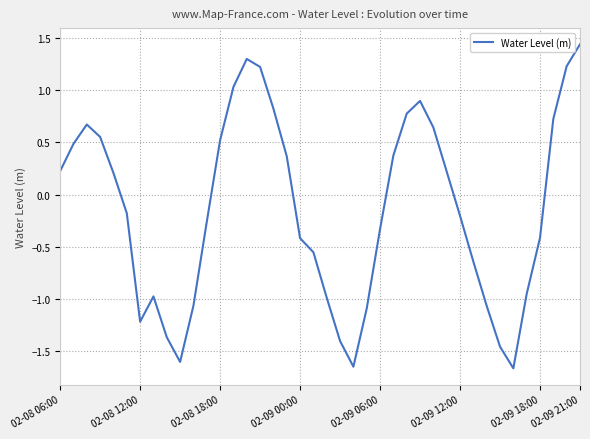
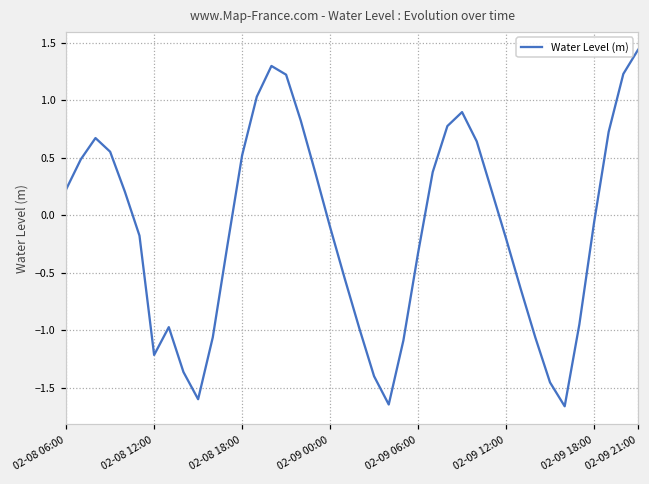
  {
    "02-08 06:00": 0.22,
    "02-08 12:00": -1.22,
    "02-08 18:00": 0.52,
-   "02-09 00:00": -0.42,
+   "02-09 00:00": -0.10,
    "02-09 06:00": -0.33,
    "02-09 12:00": -0.20,
-   "02-09 18:00": -0.41,
+   "02-09 18:00": -0.07,
    "02-09 21:00": 1.44
  }
